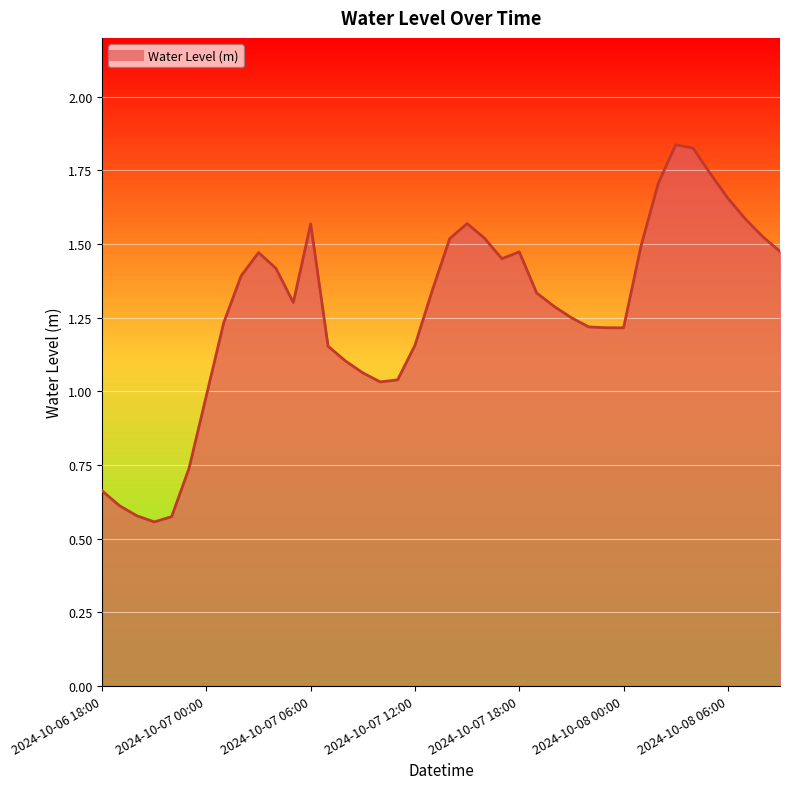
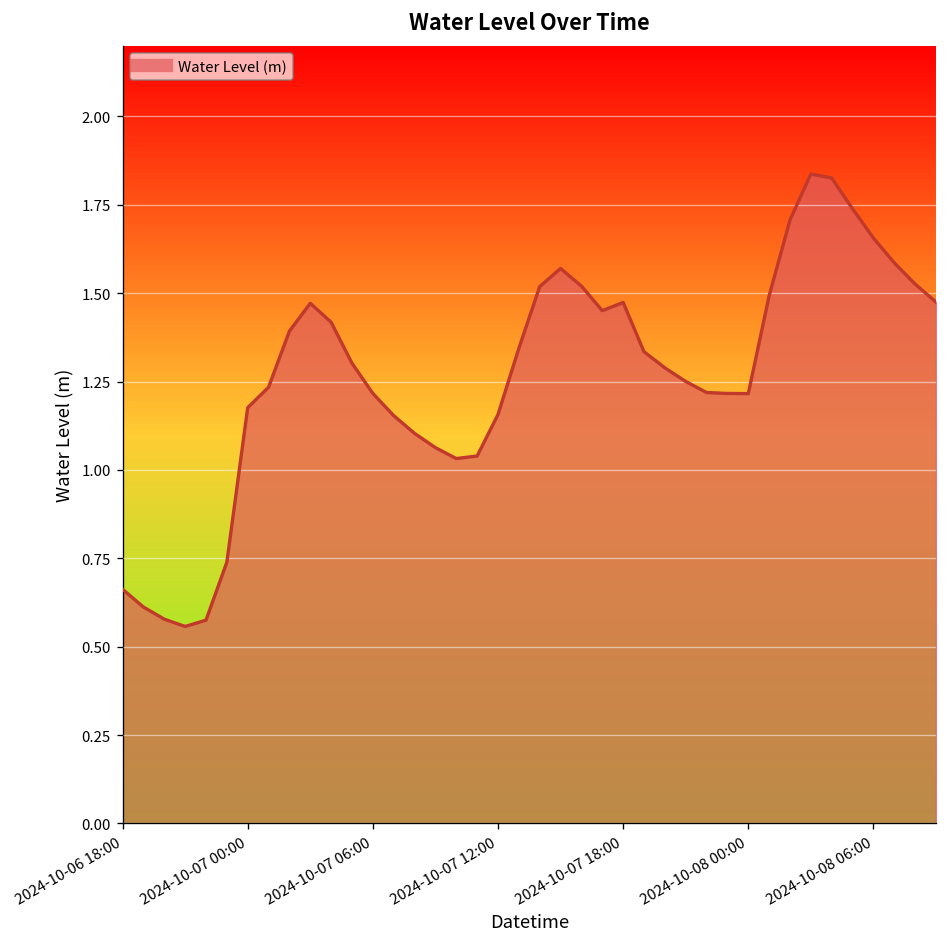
  {
    "2024-10-06 18:00": 0.66,
-   "2024-10-07 00:00": 0.99,
-   "2024-10-07 06:00": 1.57,
+   "2024-10-07 00:00": 1.18,
+   "2024-10-07 06:00": 1.22,
    "2024-10-07 12:00": 1.16,
    "2024-10-07 18:00": 1.47,
    "2024-10-08 00:00": 1.22,
    "2024-10-08 06:00": 1.66
  }
